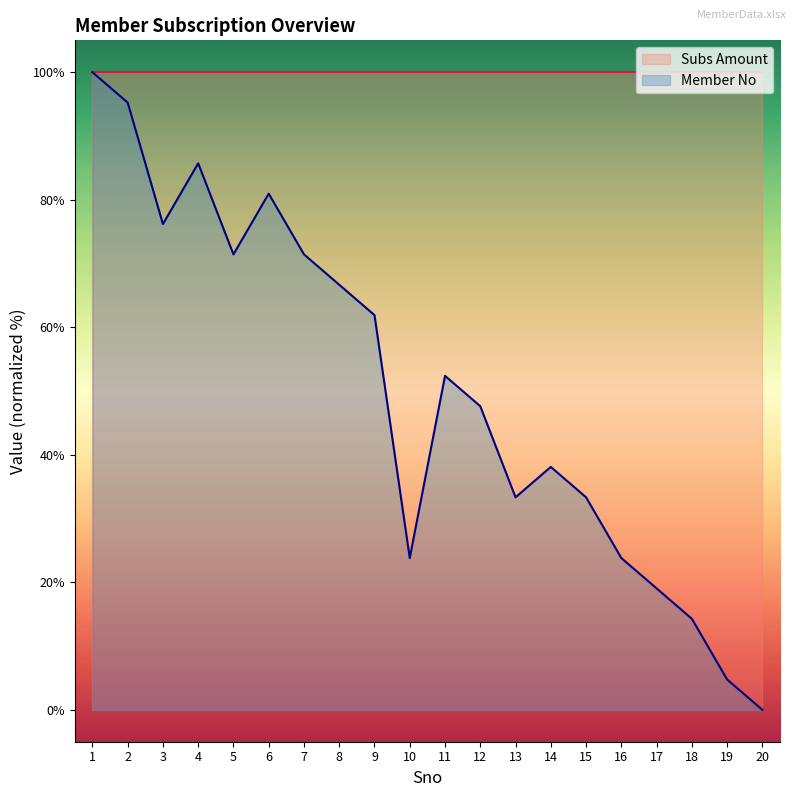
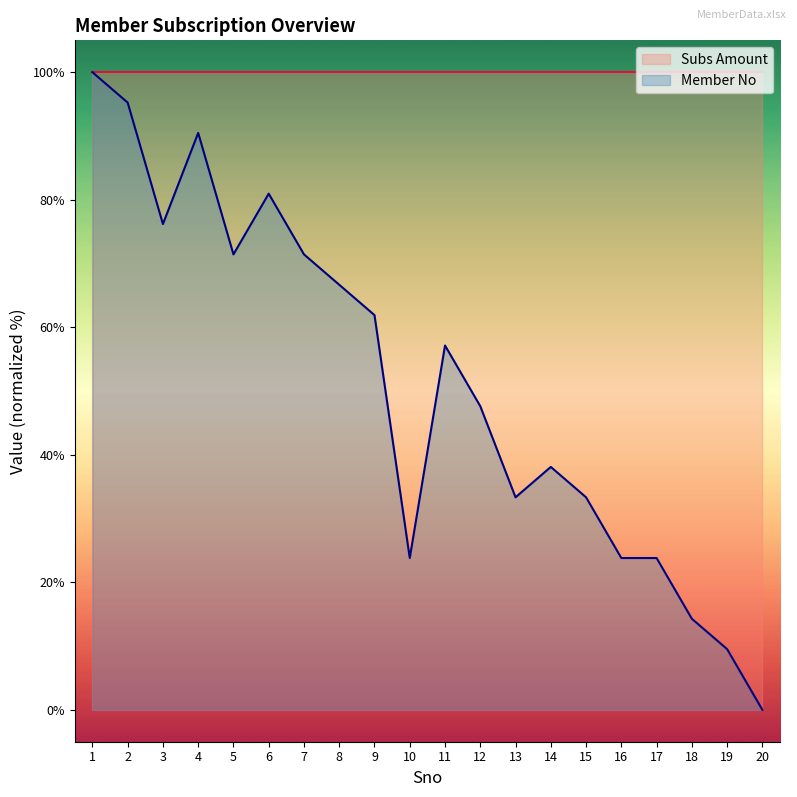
  {
    "Subs Amount": {
      "2": "100%",
      "3": "100%",
      "4": "100%",
      "5": "100%",
      "6": "100%",
      "7": "100%",
      "8": "100%",
      "9": "100%",
      "10": "100%",
      "11": "100%",
      "12": "100%",
      "13": "100%",
      "14": "100%",
      "15": "100%",
      "16": "100%"
    },
    "Member No": {
      "2": "95%",
      "3": "76%",
-     "4": "86%",
+     "4": "90%",
      "5": "71%",
      "6": "81%",
      "7": "71%",
      "8": "67%",
      "9": "62%",
      "10": "24%",
-     "11": "52%",
+     "11": "57%",
      "12": "48%",
      "13": "33%",
      "14": "38%",
      "15": "33%",
      "16": "24%",
-     "17": "19%",
+     "17": "24%",
      "18": "14%",
-     "19": "5%",
+     "19": "10%",
      "20": "0%"
    }
  }
